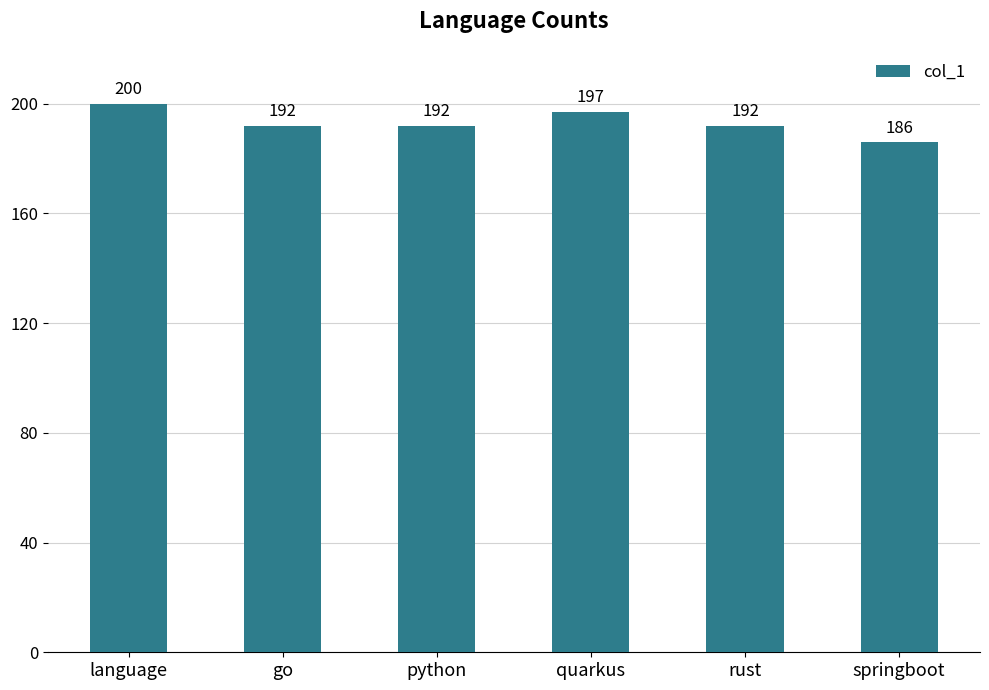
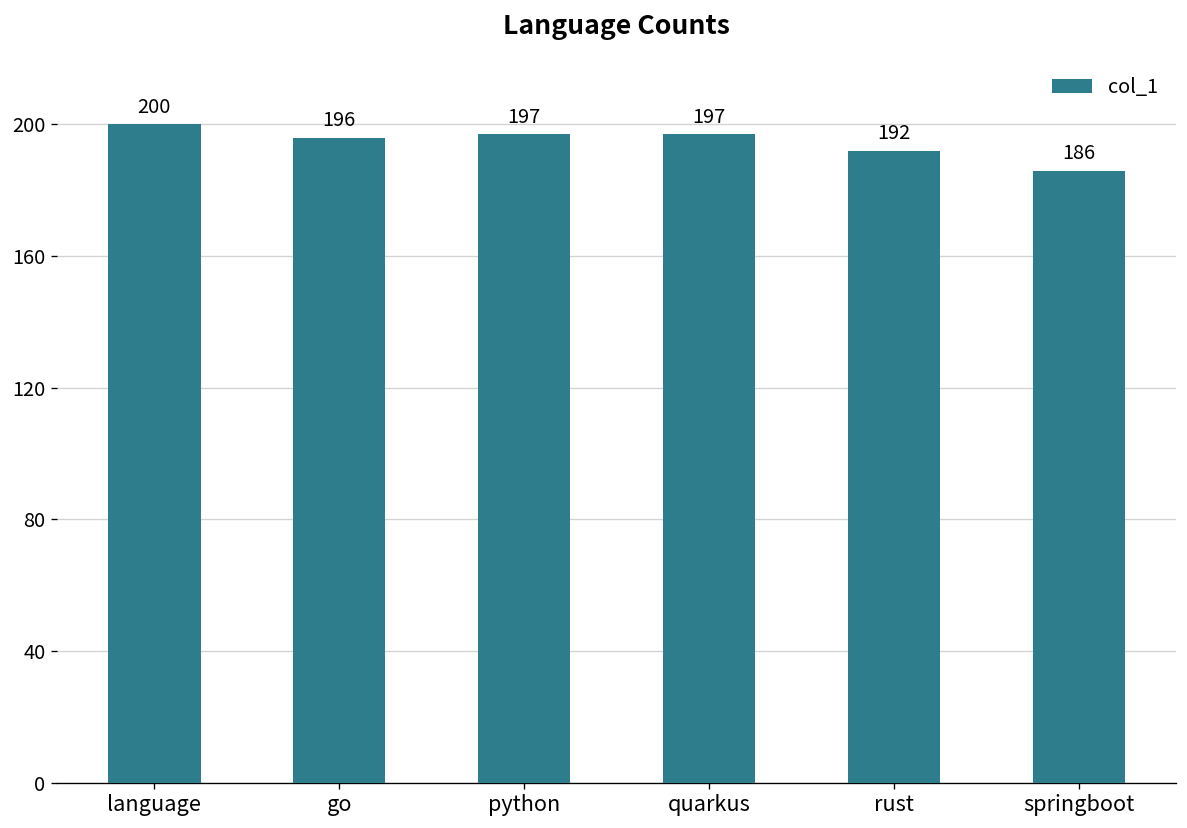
  {
    "language": 200,
-   "go": 192,
-   "python": 192,
+   "go": 196,
+   "python": 197,
    "quarkus": 197,
    "rust": 192,
    "springboot": 186
  }
